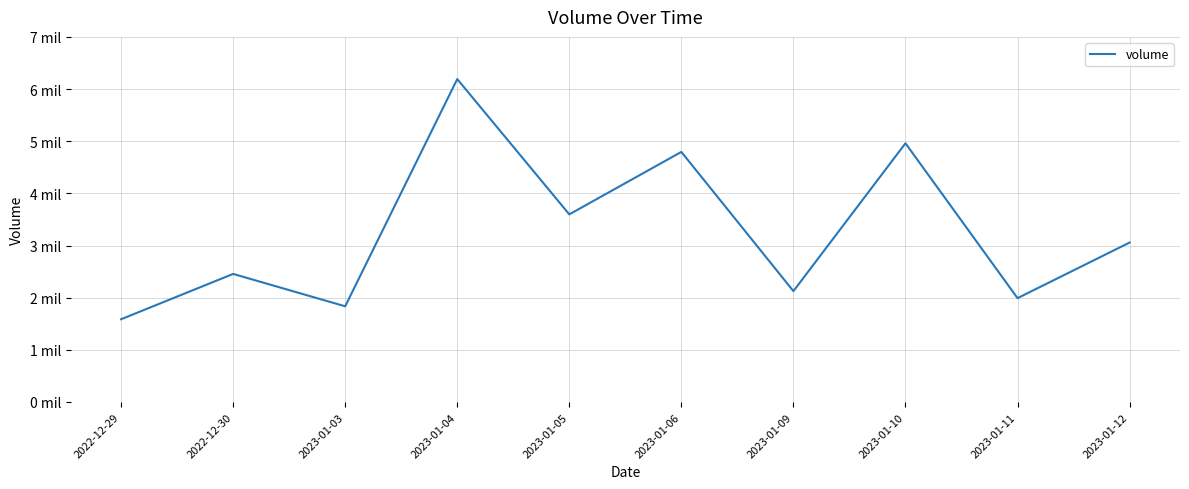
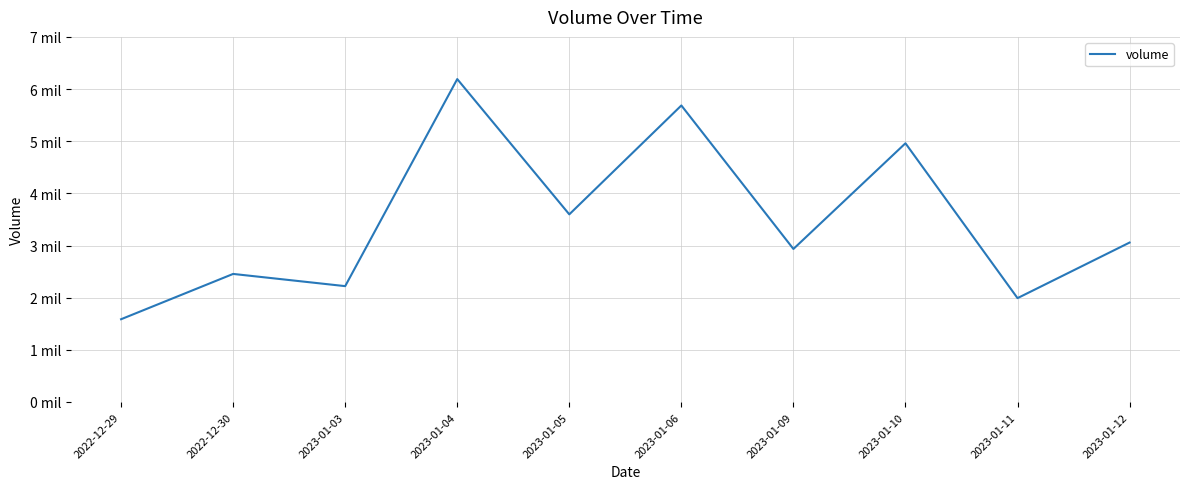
  {
    "2022-12-29": "1.6 mil",
    "2022-12-30": "2.5 mil",
-   "2023-01-03": "1.8 mil",
+   "2023-01-03": "2.2 mil",
    "2023-01-04": "6.2 mil",
    "2023-01-05": "3.6 mil",
-   "2023-01-06": "4.8 mil",
-   "2023-01-09": "2.1 mil",
+   "2023-01-06": "5.7 mil",
+   "2023-01-09": "2.9 mil",
    "2023-01-10": "5.0 mil",
    "2023-01-11": "2.0 mil",
    "2023-01-12": "3.1 mil"
  }
